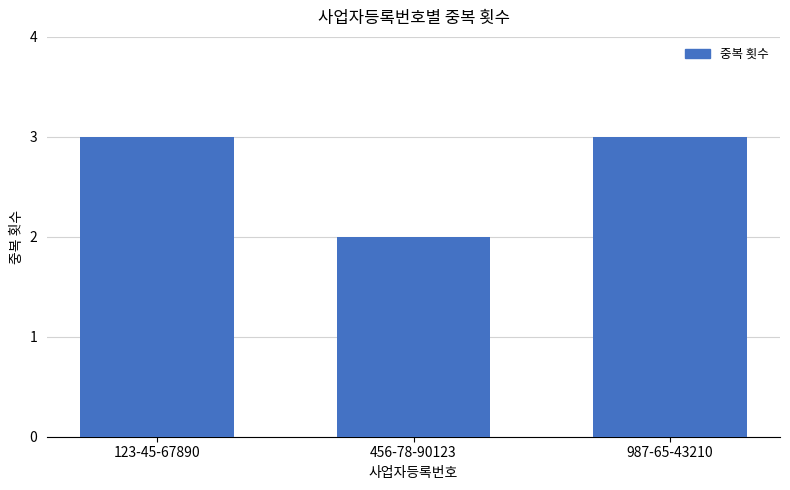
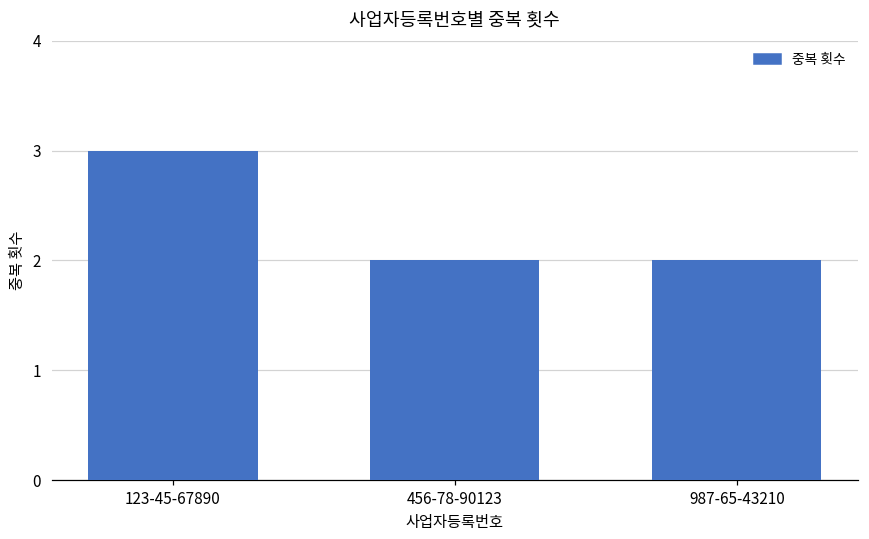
  {
    "123-45-67890": 3,
    "456-78-90123": 2,
-   "987-65-43210": 3
+   "987-65-43210": 2
  }
